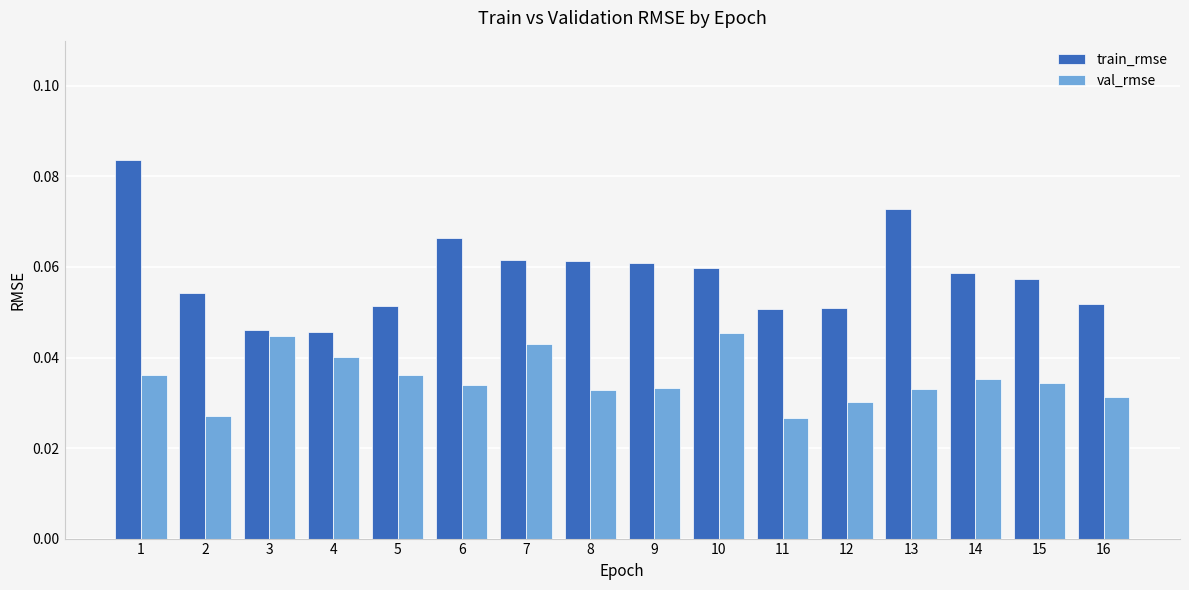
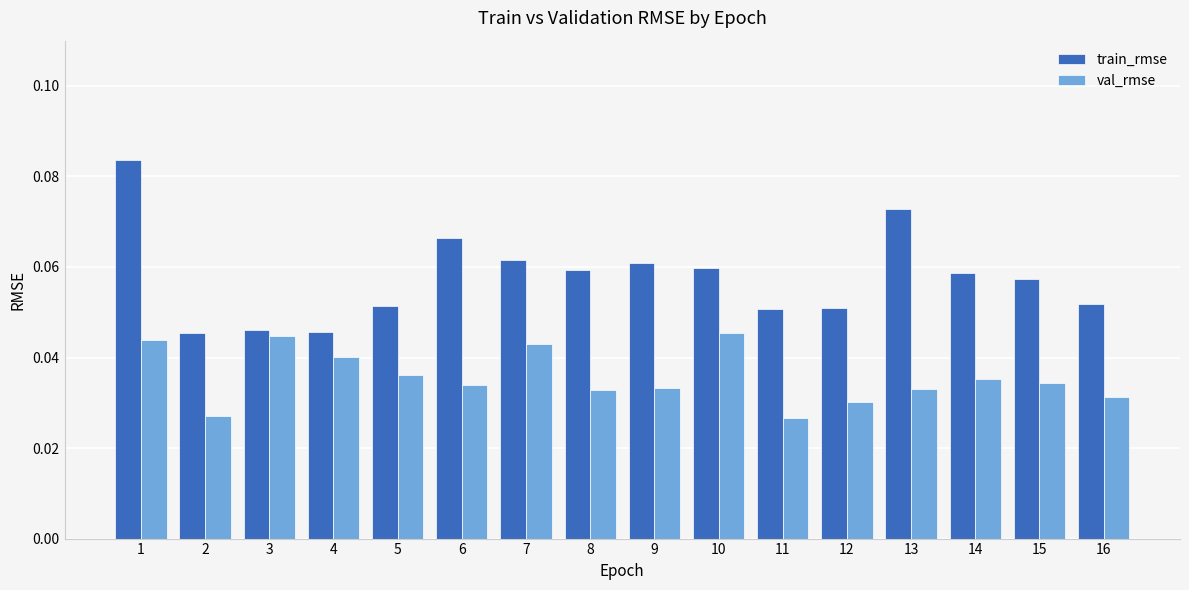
  {
    "train_rmse": {
      "1": 0.084,
-     "2": 0.054,
+     "2": 0.045,
      "3": 0.046,
      "4": 0.046,
      "5": 0.051,
      "6": 0.066,
      "7": 0.062,
-     "8": 0.061,
+     "8": 0.059,
      "9": 0.061,
      "10": 0.060,
      "11": 0.051,
      "12": 0.051,
      "13": 0.073,
      "14": 0.059,
      "15": 0.057,
      "16": 0.052
    },
    "val_rmse": {
-     "1": 0.036,
+     "1": 0.044,
      "2": 0.027,
      "3": 0.045,
      "4": 0.040,
      "5": 0.036,
      "6": 0.034,
      "7": 0.043,
      "8": 0.033,
      "9": 0.033,
      "10": 0.045,
      "11": 0.027,
      "12": 0.030,
      "13": 0.033,
      "14": 0.035,
      "15": 0.034,
      "16": 0.031
    }
  }
